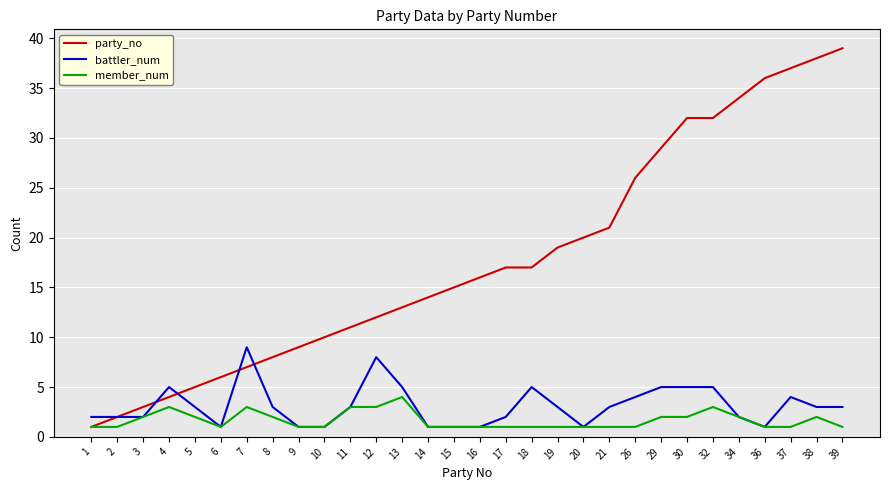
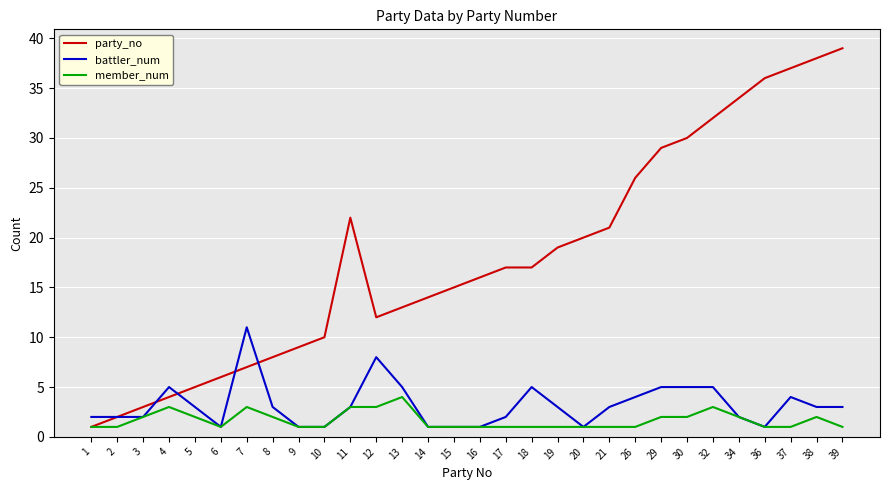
  {
    "party_no": {
      "3": 3,
      "4": 4,
      "5": 5,
      "6": 6,
      "7": 7,
      "8": 8,
      "9": 9,
      "10": 10,
-     "11": 11,
+     "11": 22,
      "12": 12,
      "13": 13,
      "14": 14,
      "15": 15,
      "16": 16,
      "17": 17,
      "18": 17,
      "19": 19,
      "20": 20,
      "21": 21,
      "26": 26,
      "29": 29,
-     "30": 32,
+     "30": 30,
      "32": 32,
      "34": 34,
      "36": 36,
      "37": 37,
      "38": 38,
      "39": 39
    },
    "battler_num": {
      "1": 2,
      "4": 5,
      "5": 3,
-     "7": 9,
+     "7": 11,
      "8": 3,
      "12": 8,
      "13": 5,
      "17": 2,
      "18": 5,
      "19": 3,
      "21": 3,
      "26": 4,
      "29": 5,
      "30": 5,
      "32": 5,
      "37": 4,
      "38": 3,
      "39": 3
    },
    "member_num": {
      "2": 1,
      "4": 3,
      "5": 2,
      "7": 3,
      "8": 2,
      "12": 3,
      "13": 4,
      "17": 1,
      "18": 1,
      "19": 1,
      "21": 1,
      "26": 1,
      "29": 2,
      "30": 2,
      "32": 3,
      "37": 1,
      "38": 2,
      "39": 1
    }
  }
